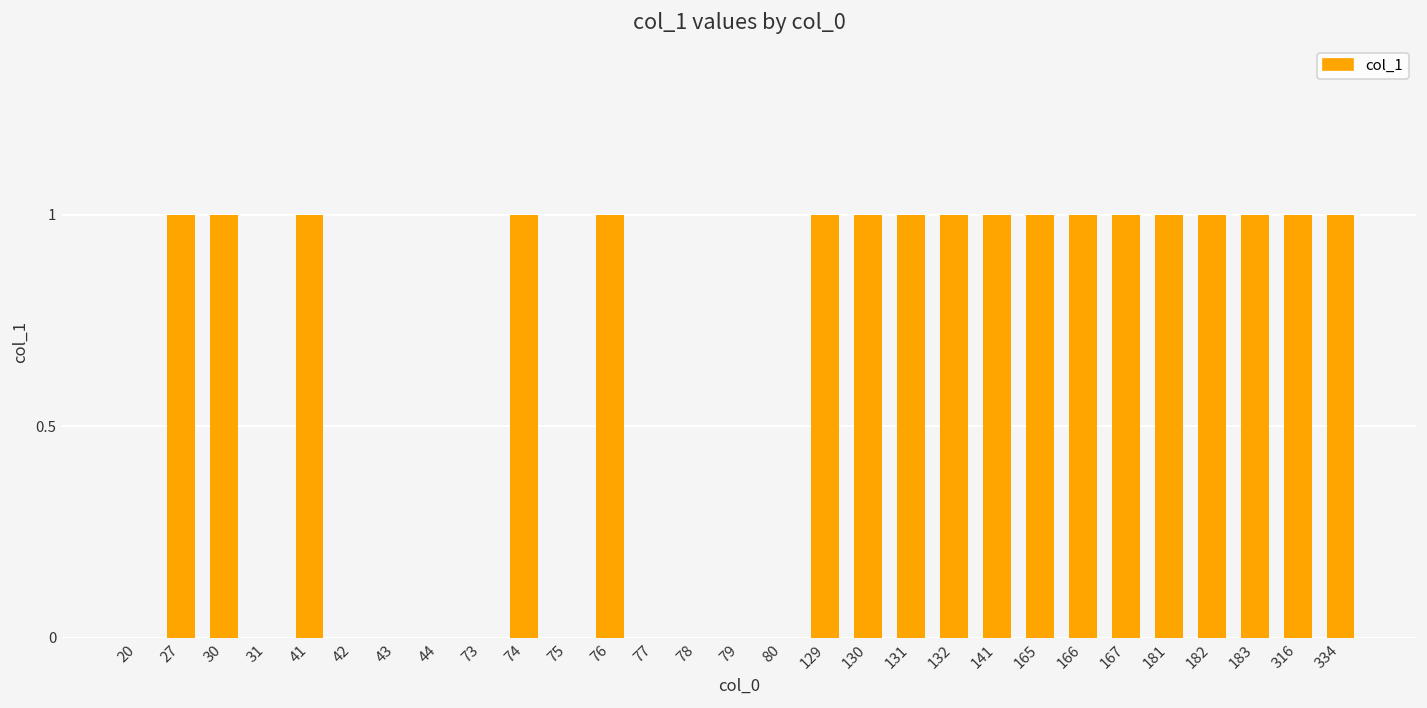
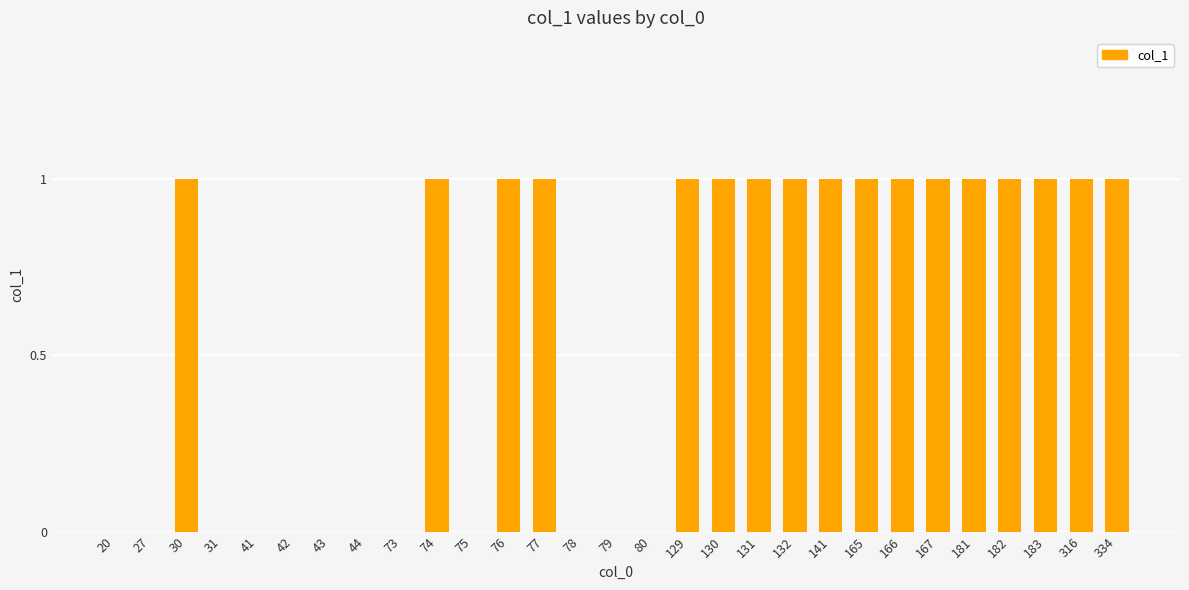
  {
    "20": 0,
-   "27": 1,
+   "27": 0,
    "30": 1,
    "31": 0,
-   "41": 1,
+   "41": 0,
    "42": 0,
    "43": 0,
    "44": 0,
    "73": 0,
    "74": 1,
    "75": 0,
    "76": 1,
-   "77": 0,
+   "77": 1,
    "78": 0,
    "79": 0,
    "80": 0,
    "129": 1,
    "130": 1,
    "131": 1,
    "132": 1,
    "141": 1,
    "165": 1,
    "166": 1,
    "167": 1,
    "181": 1,
    "182": 1,
    "183": 1,
    "316": 1,
    "334": 1
  }
